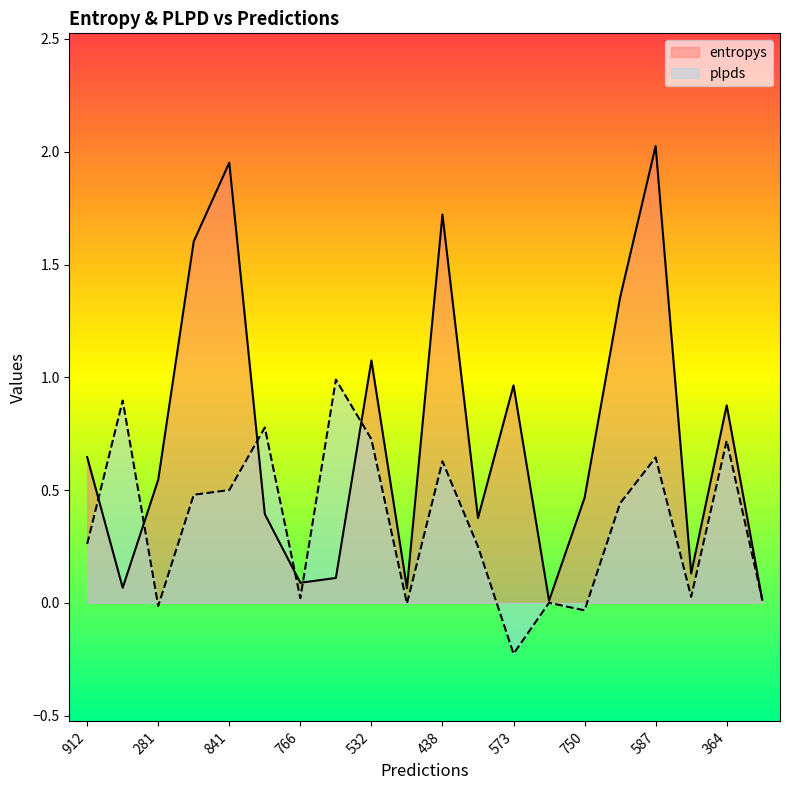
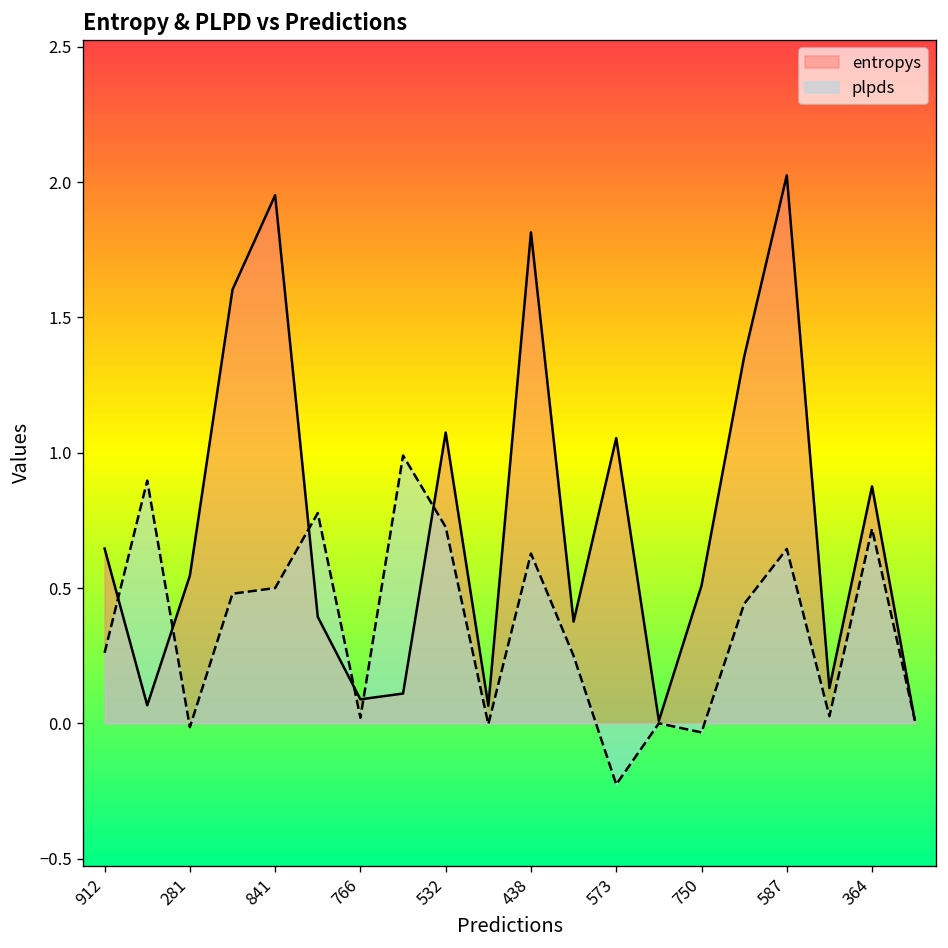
  {
    "entropys": {
      "912": 0.65,
      "281": 0.55,
      "841": 1.95,
      "766": 0.09,
      "532": 1.07,
-     "438": 1.72,
-     "573": 0.96,
-     "750": 0.47,
+     "438": 1.81,
+     "573": 1.05,
+     "750": 0.51,
      "587": 2.02,
      "364": 0.88
    }
  }
